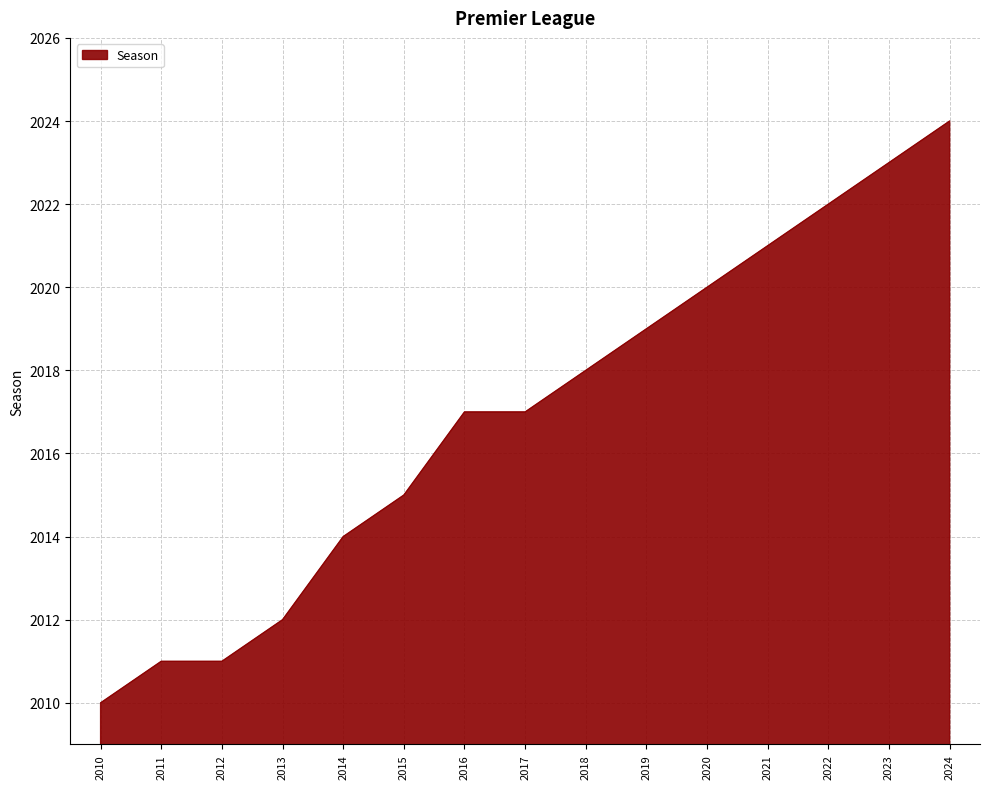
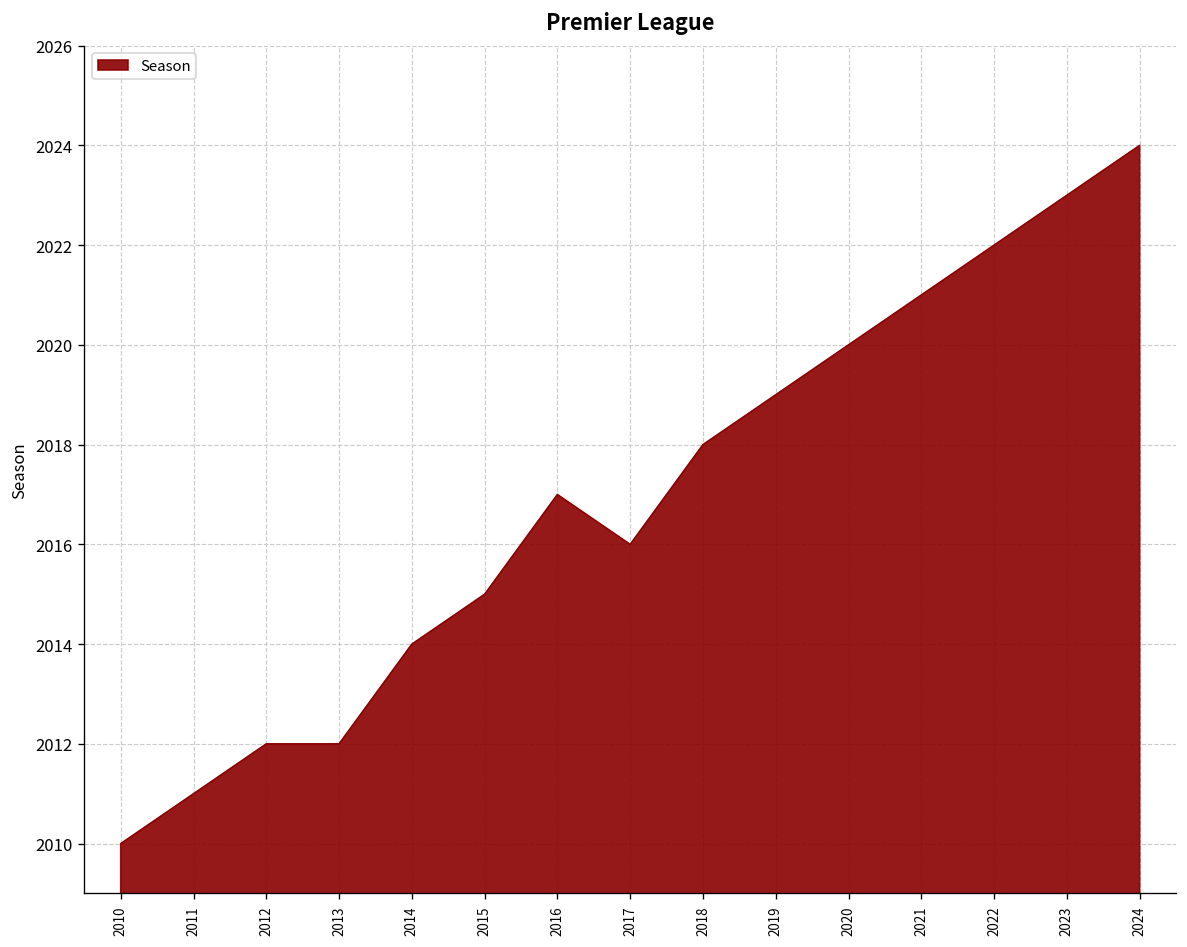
  {
    "2010": 2010,
    "2011": 2011,
-   "2012": 2011,
+   "2012": 2012,
    "2013": 2012,
    "2014": 2014,
    "2015": 2015,
    "2016": 2017,
-   "2017": 2017,
+   "2017": 2016,
    "2018": 2018,
    "2019": 2019,
    "2020": 2020,
    "2021": 2021,
    "2022": 2022,
    "2023": 2023,
    "2024": 2024
  }
